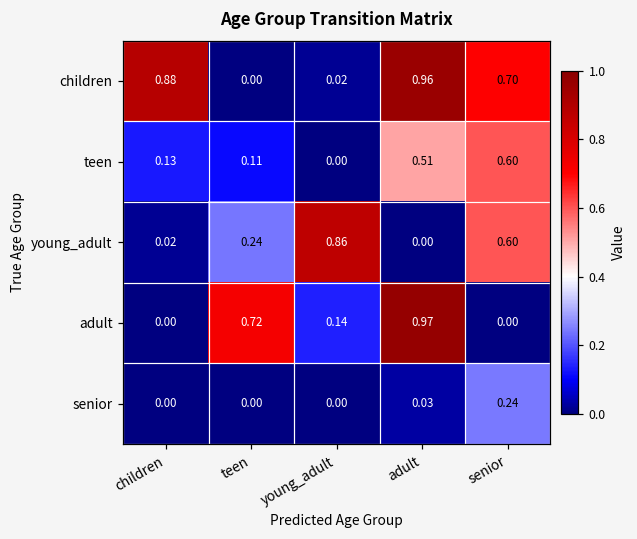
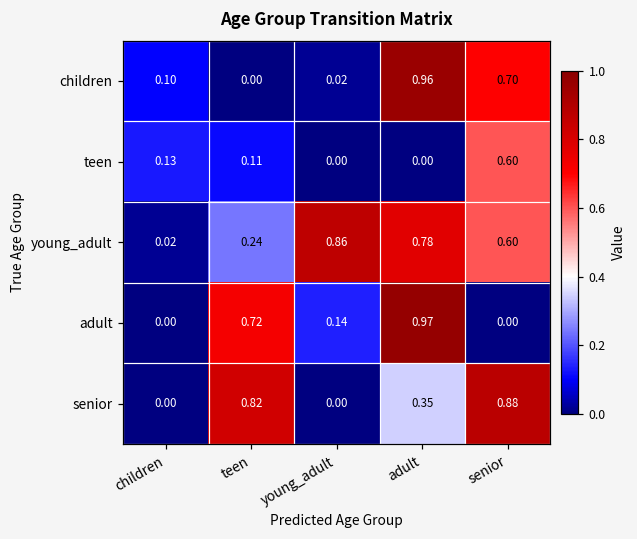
  {
    "children": {
-     "children": 0.88,
+     "children": 0.10,
      "teen": 0.00,
      "young_adult": 0.02,
      "adult": 0.96,
      "senior": 0.70
    },
    "teen": {
      "children": 0.13,
      "teen": 0.11,
      "young_adult": 0.00,
-     "adult": 0.51,
+     "adult": 0.00,
      "senior": 0.60
    },
    "young_adult": {
      "children": 0.02,
      "teen": 0.24,
      "young_adult": 0.86,
-     "adult": 0.00,
+     "adult": 0.78,
      "senior": 0.60
    },
    "adult": {
      "children": 0.00,
      "teen": 0.72,
      "young_adult": 0.14,
      "adult": 0.97,
      "senior": 0.00
    },
    "senior": {
      "children": 0.00,
-     "teen": 0.00,
+     "teen": 0.82,
      "young_adult": 0.00,
-     "adult": 0.03,
-     "senior": 0.24
+     "adult": 0.35,
+     "senior": 0.88
    }
  }
